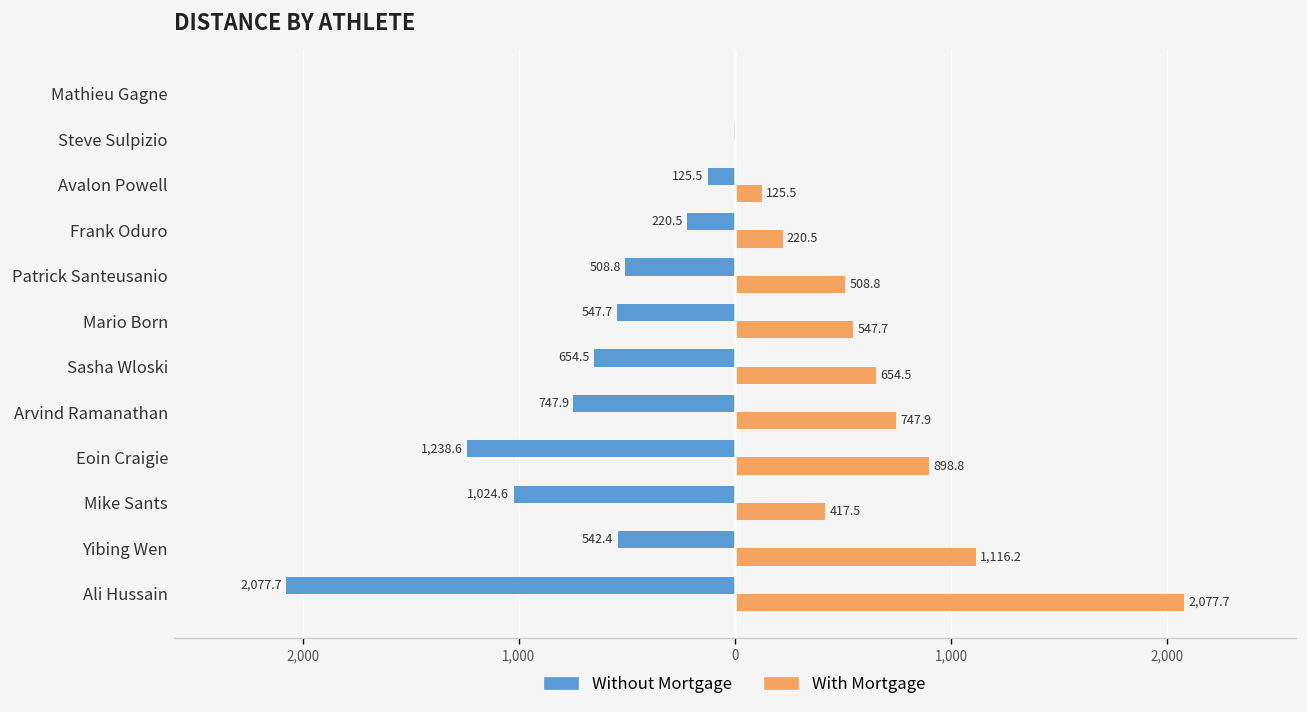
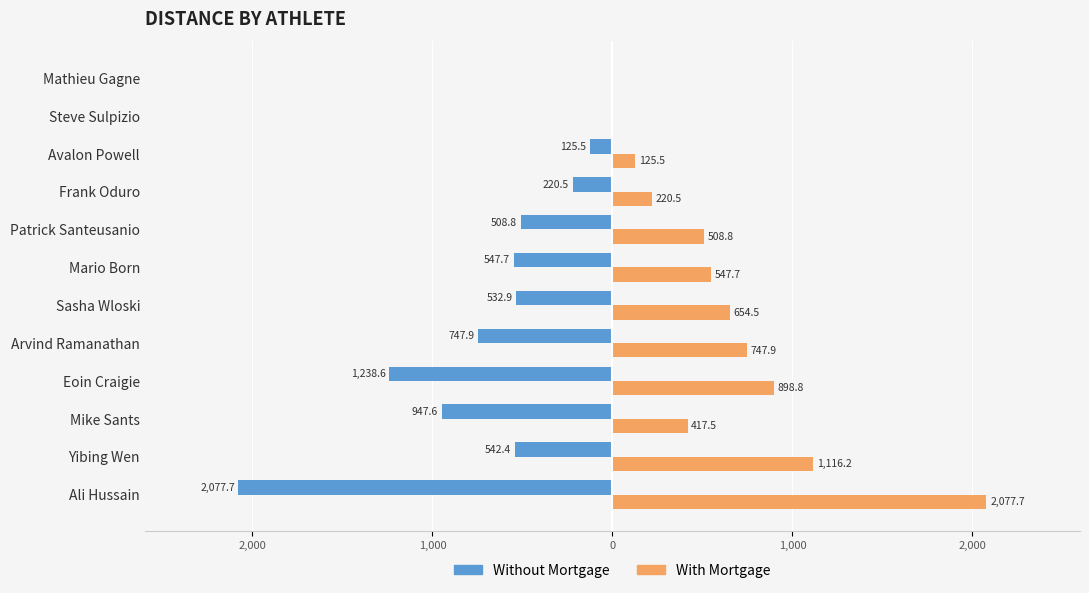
  {
    "Without Mortgage": {
-     "Sasha Wloski": "654.5",
-     "Mike Sants": "1,024.6"
+     "Sasha Wloski": "532.9",
+     "Mike Sants": "947.6"
    },
    "With Mortgage": {
      "Avalon Powell": "125.5",
      "Frank Oduro": "220.5",
      "Patrick Santeusanio": "508.8",
      "Mario Born": "547.7",
      "Sasha Wloski": "654.5",
      "Arvind Ramanathan": "747.9",
      "Eoin Craigie": "898.8",
      "Mike Sants": "417.5",
      "Yibing Wen": "1,116.2",
      "Ali Hussain": "2,077.7"
    }
  }
